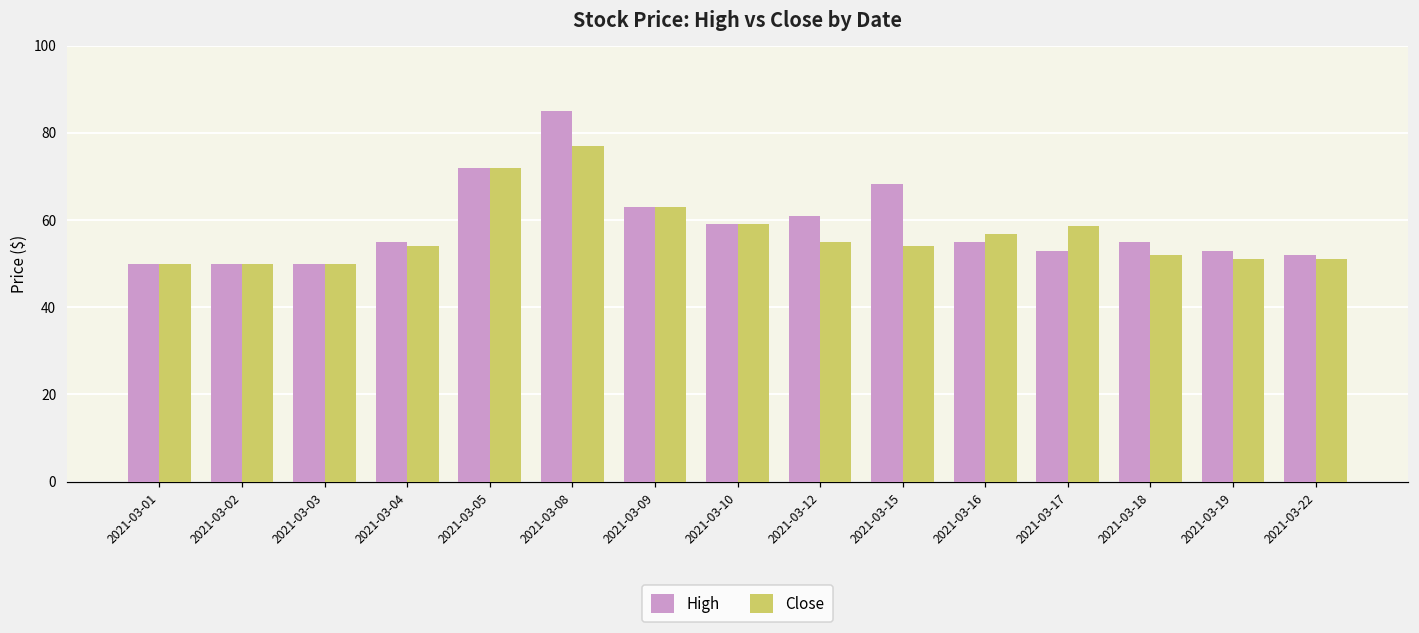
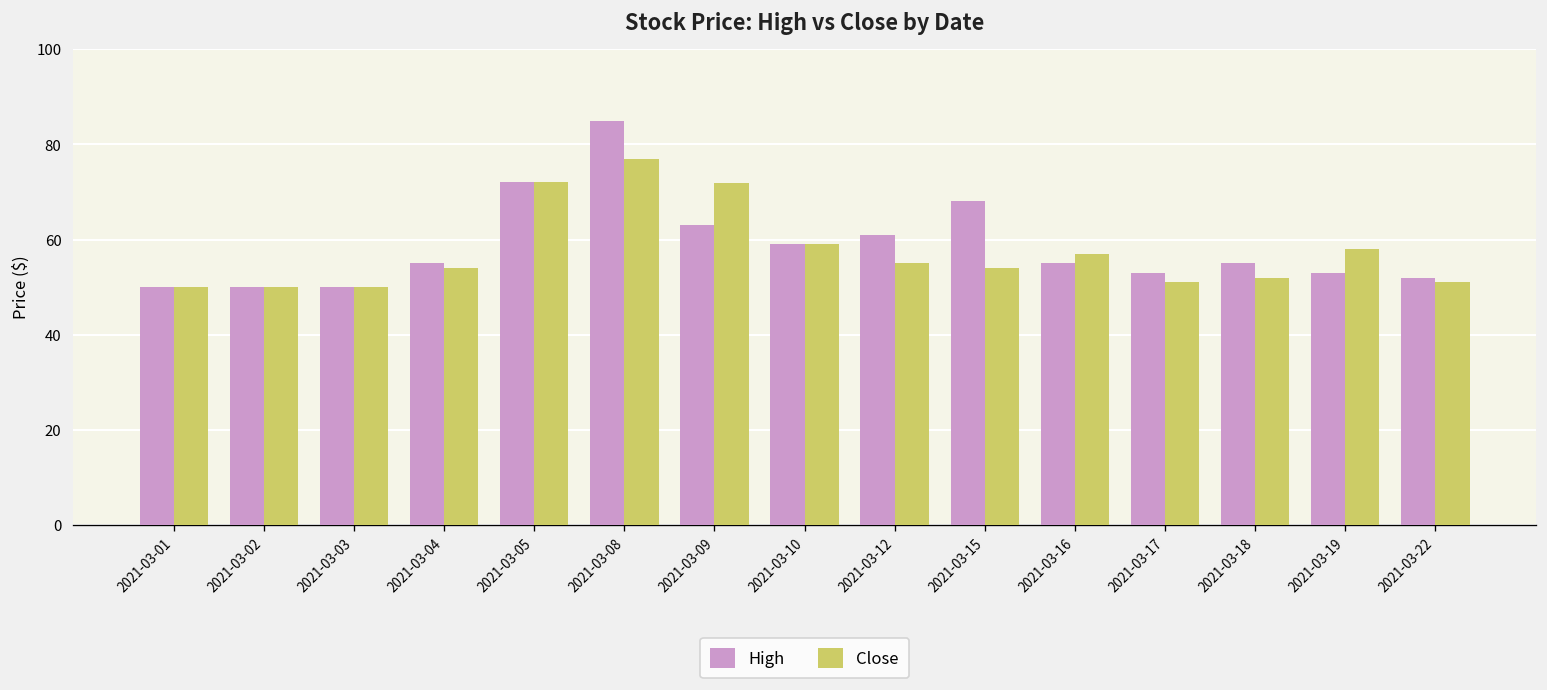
  {
    "High": {
      "2021-03-01": 50,
      "2021-03-02": 50,
      "2021-03-03": 50,
      "2021-03-04": 55,
      "2021-03-05": 72,
      "2021-03-08": 85,
      "2021-03-09": 63,
      "2021-03-10": 59,
      "2021-03-12": 61,
      "2021-03-15": 68,
      "2021-03-16": 55,
      "2021-03-17": 53,
      "2021-03-18": 55,
      "2021-03-19": 53,
      "2021-03-22": 52
    },
    "Close": {
      "2021-03-01": 50,
      "2021-03-02": 50,
      "2021-03-03": 50,
      "2021-03-04": 54,
      "2021-03-05": 72,
      "2021-03-08": 77,
-     "2021-03-09": 63,
+     "2021-03-09": 72,
      "2021-03-10": 59,
      "2021-03-12": 55,
      "2021-03-15": 54,
      "2021-03-16": 57,
-     "2021-03-17": 59,
+     "2021-03-17": 51,
      "2021-03-18": 52,
-     "2021-03-19": 51,
+     "2021-03-19": 58,
      "2021-03-22": 51
    }
  }
